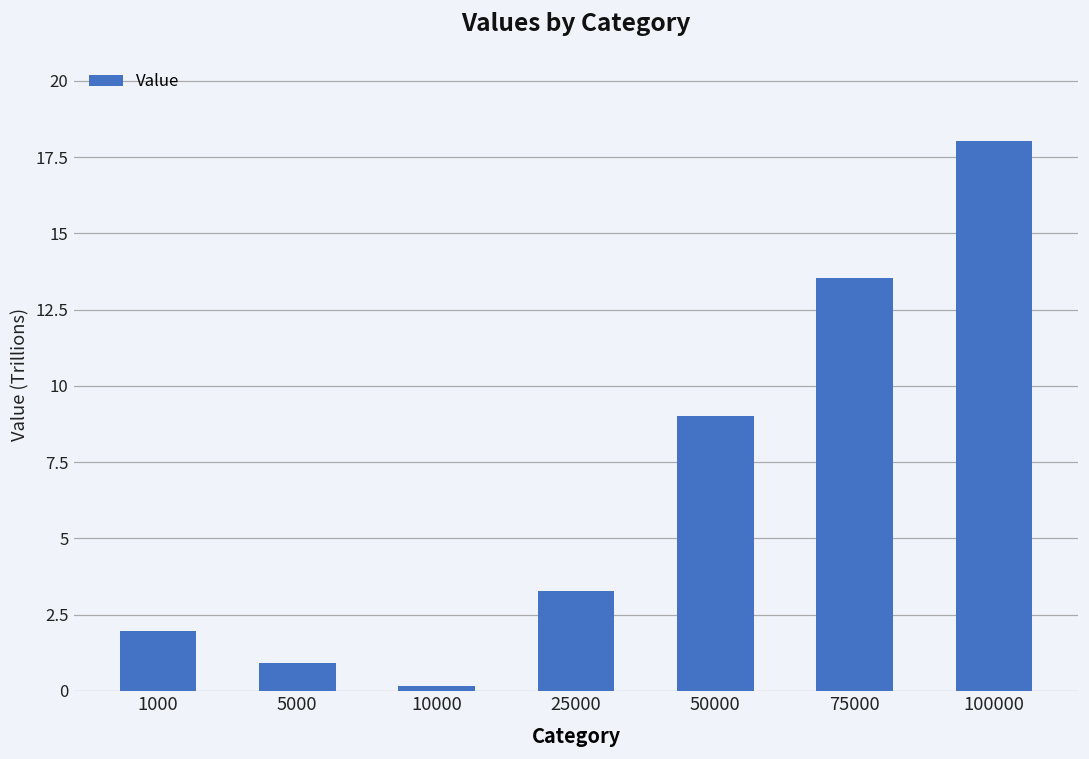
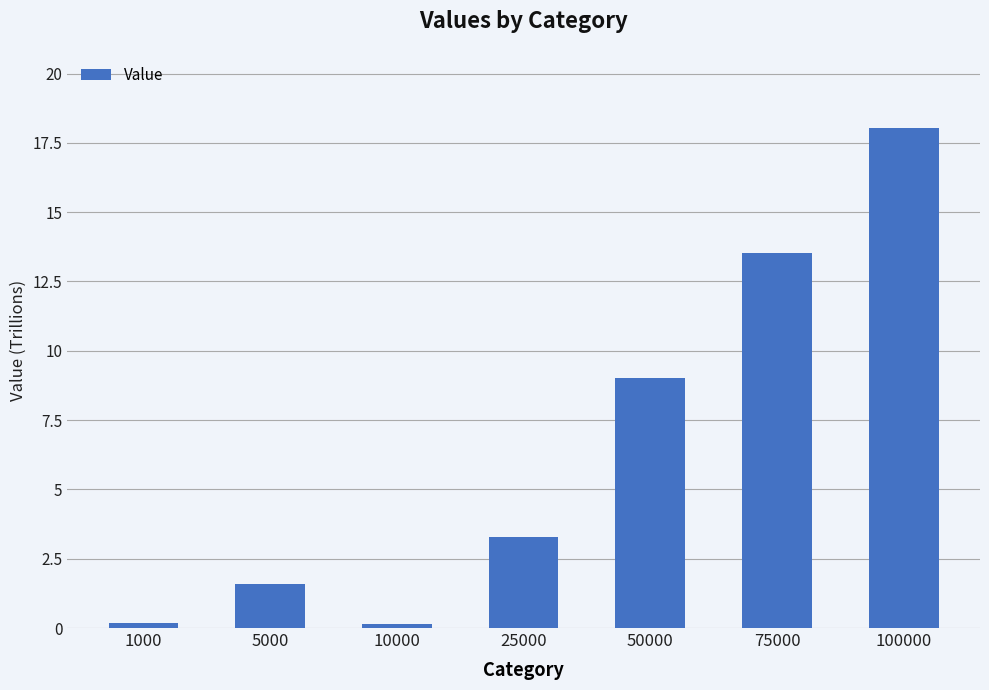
  {
-   "1000": 2.0,
-   "5000": 0.9,
+   "1000": 0.2,
+   "5000": 1.6,
    "10000": 0.2,
    "25000": 3.3,
    "50000": 9.0,
    "75000": 13.5,
    "100000": 18.0
  }
